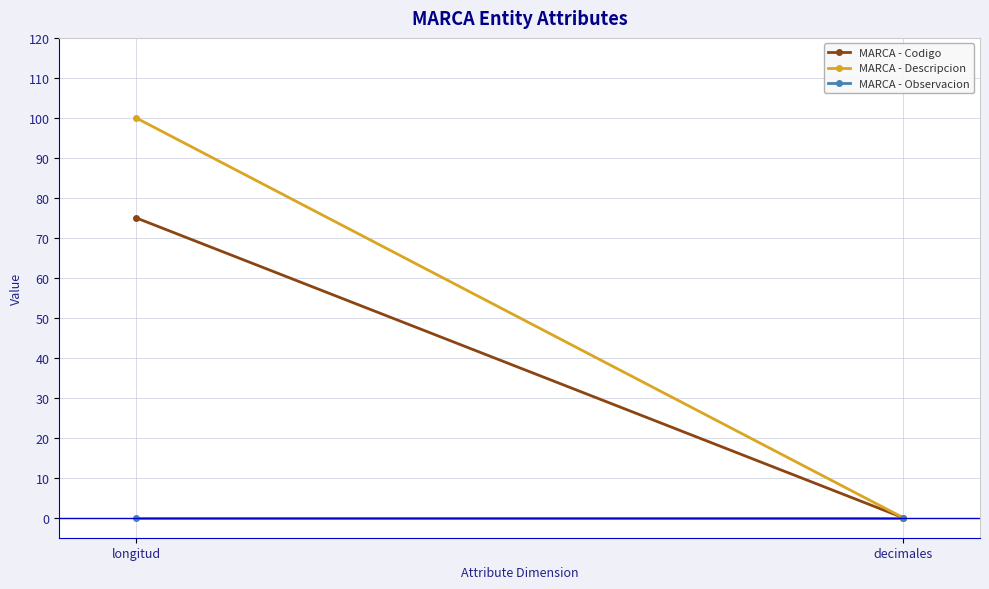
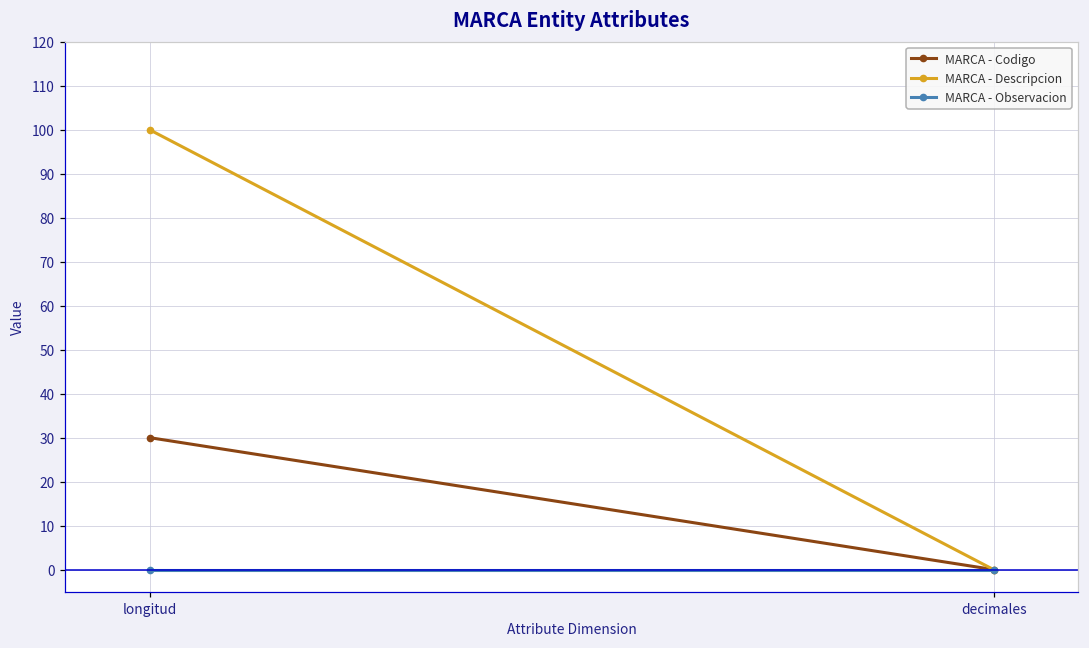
  {
    "MARCA - Codigo": {
-     "longitud": 75
+     "longitud": 30
    },
    "MARCA - Descripcion": {
      "longitud": 100
    },
    "MARCA - Observacion": {
      "longitud": 0
    }
  }
